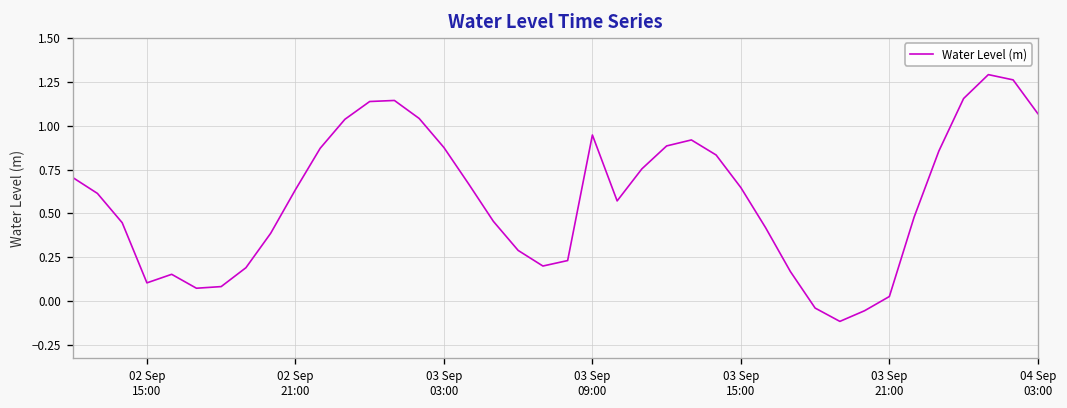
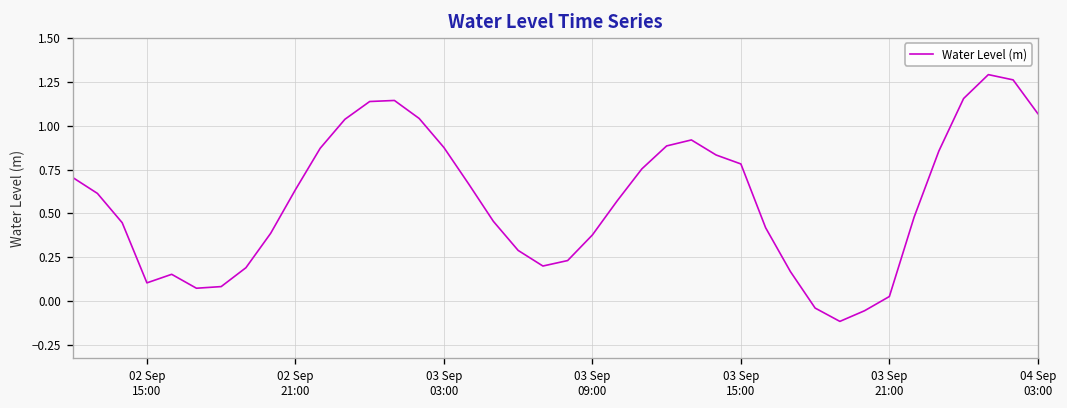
  {
    "02 Sep 15:00": 0.10,
    "02 Sep 21:00": 0.64,
    "03 Sep 03:00": 0.88,
-   "03 Sep 09:00": 0.95,
-   "03 Sep 15:00": 0.65,
+   "03 Sep 09:00": 0.38,
+   "03 Sep 15:00": 0.78,
    "03 Sep 21:00": 0.03,
    "04 Sep 03:00": 1.07
  }
